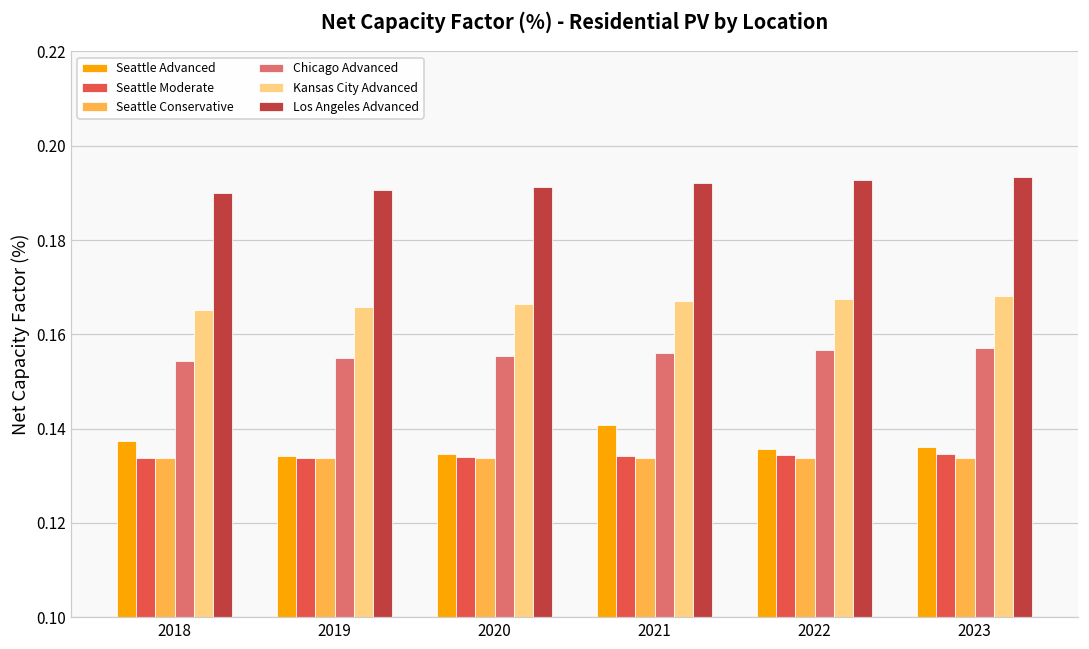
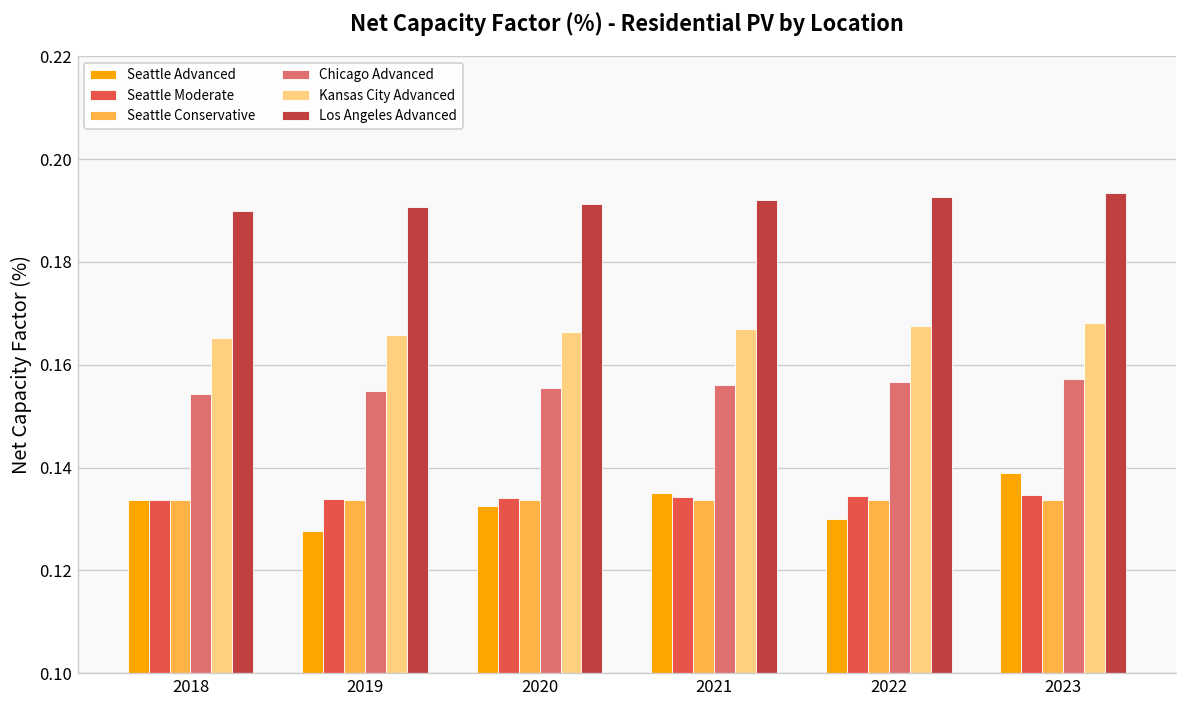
  {
    "Seattle Advanced": {
-     "2018": 0.137,
-     "2019": 0.134,
-     "2020": 0.135,
-     "2021": 0.141,
-     "2022": 0.136,
-     "2023": 0.136
+     "2018": 0.134,
+     "2019": 0.128,
+     "2020": 0.133,
+     "2021": 0.135,
+     "2022": 0.130,
+     "2023": 0.139
    },
    "Seattle Conservative": {
      "2018": 0.134,
      "2019": 0.134,
      "2020": 0.134,
      "2021": 0.134,
      "2022": 0.134,
      "2023": 0.134
    },
    "Kansas City Advanced": {
      "2018": 0.165,
      "2019": 0.166,
      "2020": 0.166,
      "2021": 0.167,
      "2022": 0.168,
      "2023": 0.168
    }
  }
